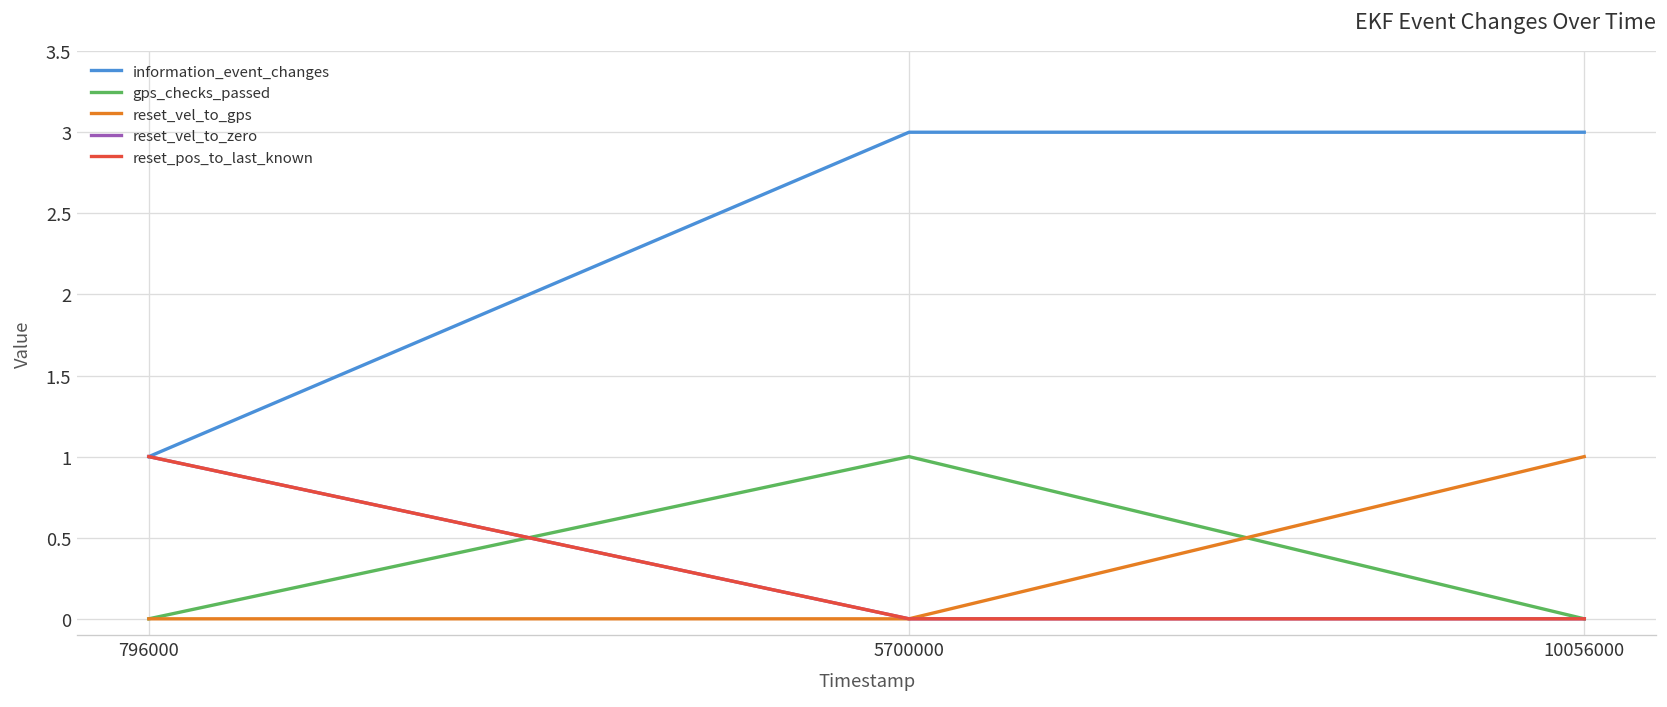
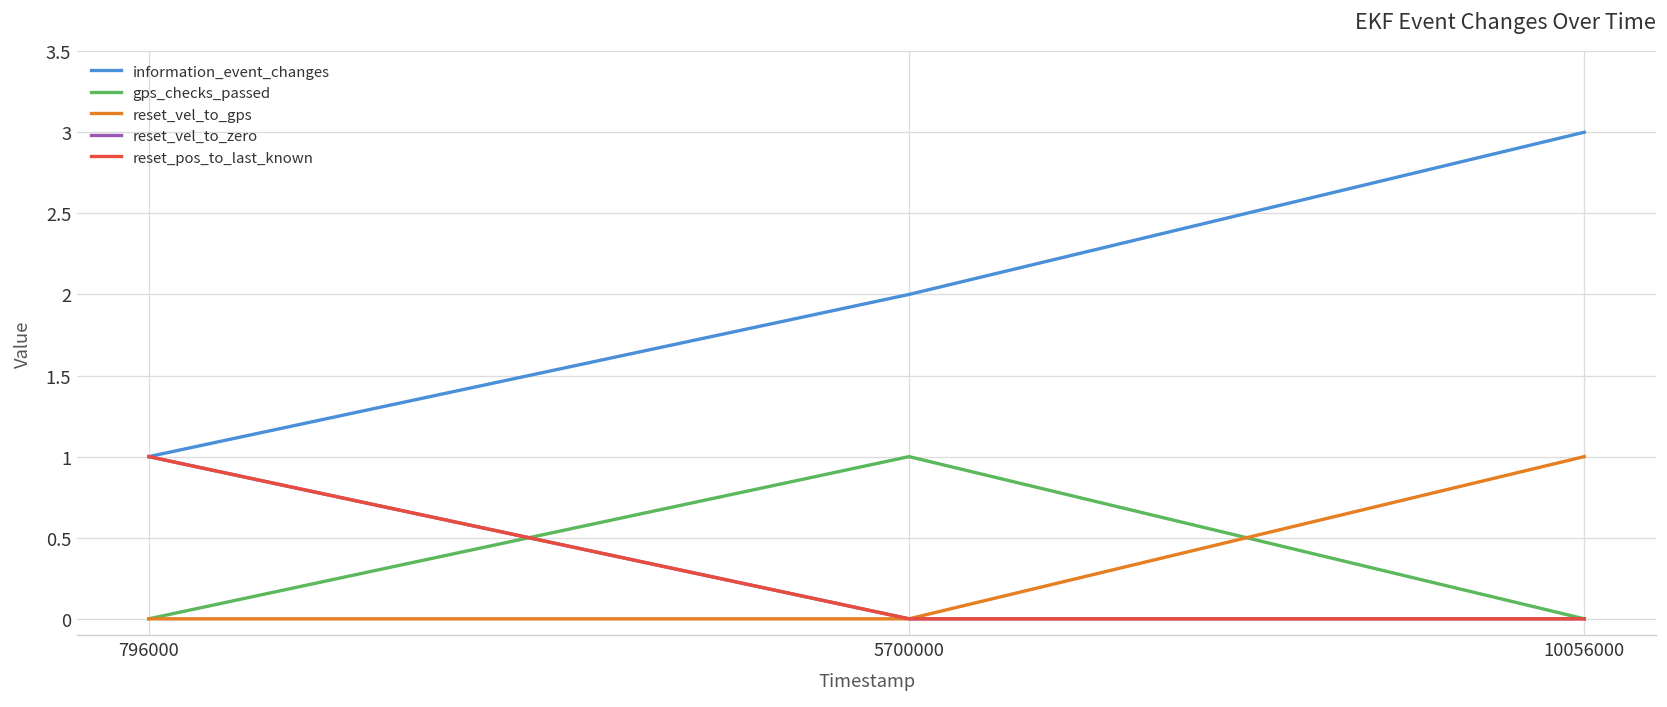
  {
    "information_event_changes": {
-     "5700000": 3,
+     "5700000": 2,
      "10056000": 3
    },
    "gps_checks_passed": {
      "5700000": 1
    }
  }
